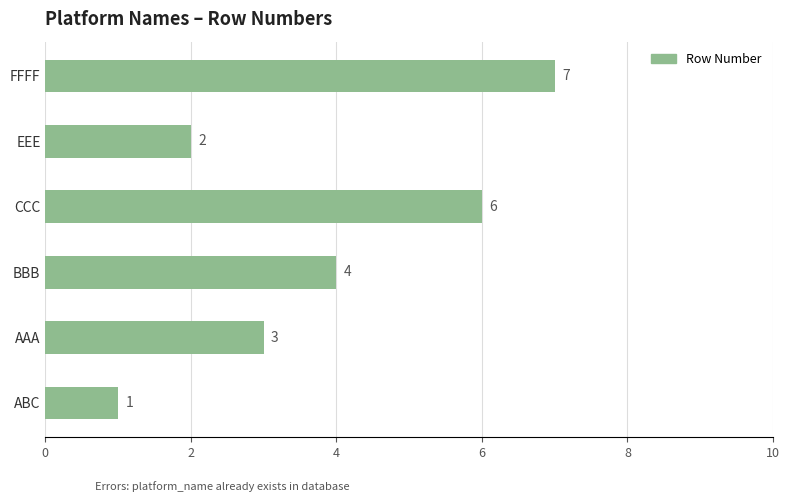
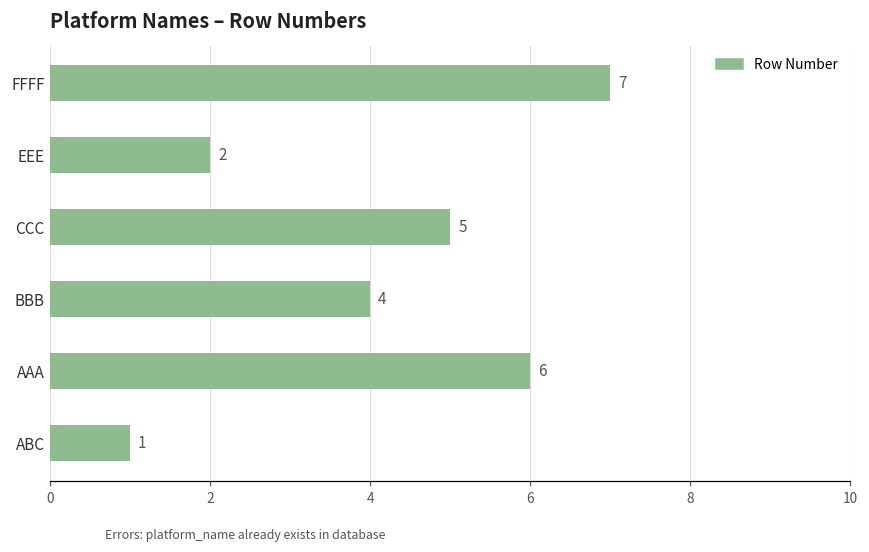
  {
    "FFFF": 7,
    "EEE": 2,
-   "CCC": 6,
+   "CCC": 5,
    "BBB": 4,
-   "AAA": 3,
+   "AAA": 6,
    "ABC": 1
  }
